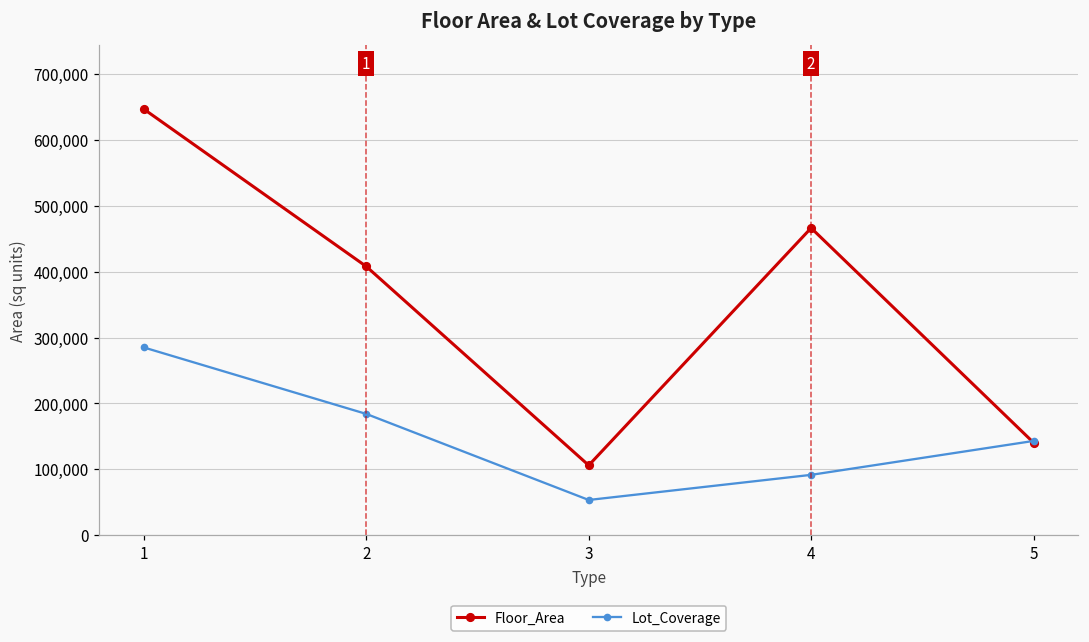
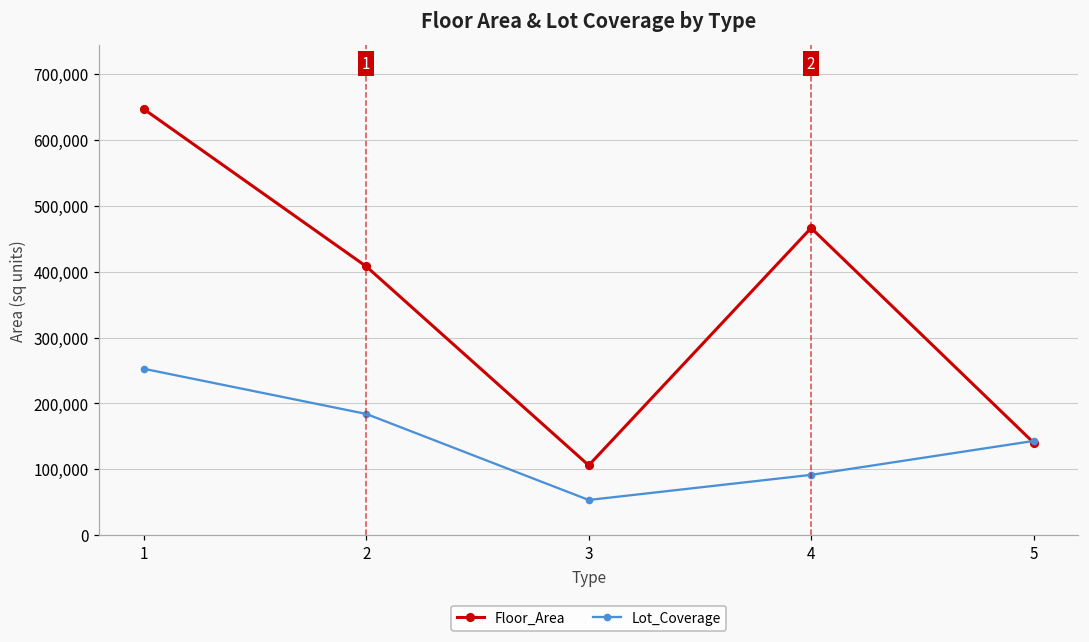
  {
    "Floor_Area": {
      "1": "650,000",
      "2": "410,000",
      "3": "110,000",
      "4": "470,000"
    },
    "Lot_Coverage": {
-     "1": "290,000",
+     "1": "250,000",
      "2": "180,000",
      "3": "50,000",
      "4": "90,000"
    }
  }
